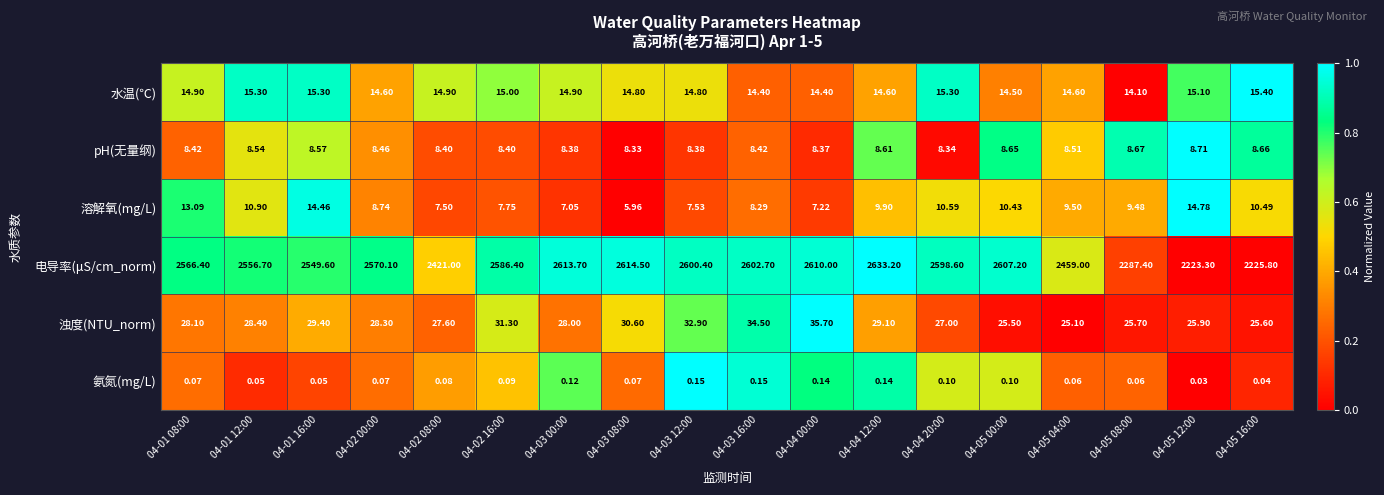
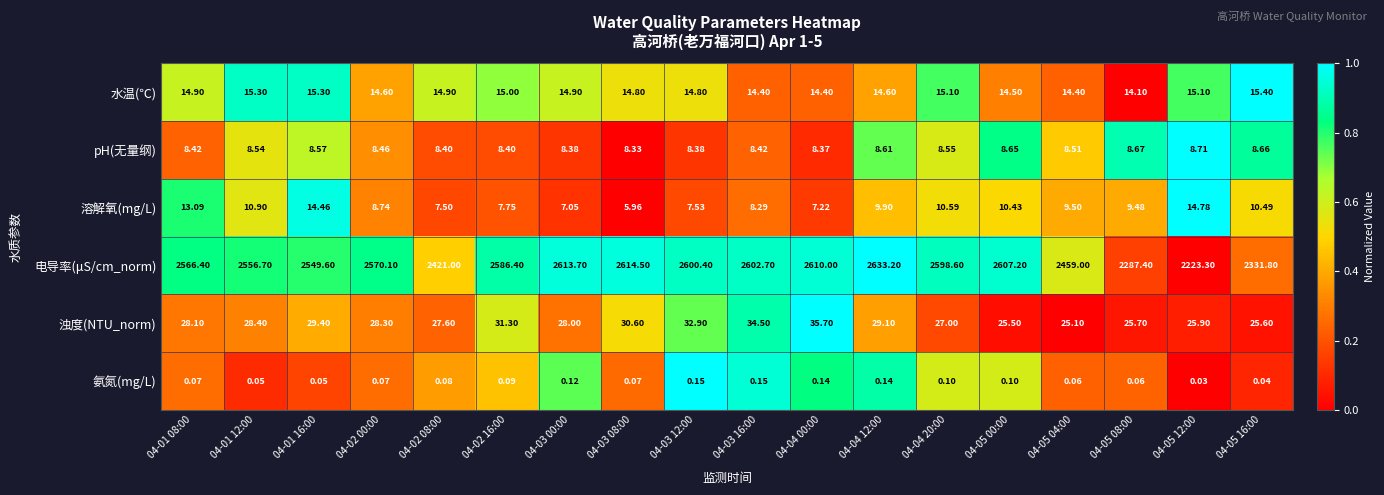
  {
    "水温(℃)": {
      "04-01 08:00": 14.90,
      "04-01 12:00": 15.30,
      "04-01 16:00": 15.30,
      "04-02 00:00": 14.60,
      "04-02 08:00": 14.90,
      "04-02 16:00": 15.00,
      "04-03 00:00": 14.90,
      "04-03 08:00": 14.80,
      "04-03 12:00": 14.80,
      "04-03 16:00": 14.40,
      "04-04 00:00": 14.40,
      "04-04 12:00": 14.60,
-     "04-04 20:00": 15.30,
+     "04-04 20:00": 15.10,
      "04-05 00:00": 14.50,
-     "04-05 04:00": 14.60,
+     "04-05 04:00": 14.40,
      "04-05 08:00": 14.10,
      "04-05 12:00": 15.10,
      "04-05 16:00": 15.40
    },
    "pH(无量纲)": {
      "04-01 08:00": 8.42,
      "04-01 12:00": 8.54,
      "04-01 16:00": 8.57,
      "04-02 00:00": 8.46,
      "04-02 08:00": 8.40,
      "04-02 16:00": 8.40,
      "04-03 00:00": 8.38,
      "04-03 08:00": 8.33,
      "04-03 12:00": 8.38,
      "04-03 16:00": 8.42,
      "04-04 00:00": 8.37,
      "04-04 12:00": 8.61,
-     "04-04 20:00": 8.34,
+     "04-04 20:00": 8.55,
      "04-05 00:00": 8.65,
      "04-05 04:00": 8.51,
      "04-05 08:00": 8.67,
      "04-05 12:00": 8.71,
      "04-05 16:00": 8.66
    },
    "溶解氧(mg/L)": {
      "04-01 08:00": 13.09,
      "04-01 12:00": 10.90,
      "04-01 16:00": 14.46,
      "04-02 00:00": 8.74,
      "04-02 08:00": 7.50,
      "04-02 16:00": 7.75,
      "04-03 00:00": 7.05,
      "04-03 08:00": 5.96,
      "04-03 12:00": 7.53,
      "04-03 16:00": 8.29,
      "04-04 00:00": 7.22,
      "04-04 12:00": 9.90,
      "04-04 20:00": 10.59,
      "04-05 00:00": 10.43,
      "04-05 04:00": 9.50,
      "04-05 08:00": 9.48,
      "04-05 12:00": 14.78,
      "04-05 16:00": 10.49
    },
    "电导率(μS/cm_norm)": {
      "04-01 08:00": 2566.40,
      "04-01 12:00": 2556.70,
      "04-01 16:00": 2549.60,
      "04-02 00:00": 2570.10,
      "04-02 08:00": 2421.00,
      "04-02 16:00": 2586.40,
      "04-03 00:00": 2613.70,
      "04-03 08:00": 2614.50,
      "04-03 12:00": 2600.40,
      "04-03 16:00": 2602.70,
      "04-04 00:00": 2610.00,
      "04-04 12:00": 2633.20,
      "04-04 20:00": 2598.60,
      "04-05 00:00": 2607.20,
      "04-05 04:00": 2459.00,
      "04-05 08:00": 2287.40,
      "04-05 12:00": 2223.30,
-     "04-05 16:00": 2225.80
+     "04-05 16:00": 2331.80
    },
    "浊度(NTU_norm)": {
      "04-01 08:00": 28.10,
      "04-01 12:00": 28.40,
      "04-01 16:00": 29.40,
      "04-02 00:00": 28.30,
      "04-02 08:00": 27.60,
      "04-02 16:00": 31.30,
      "04-03 00:00": 28.00,
      "04-03 08:00": 30.60,
      "04-03 12:00": 32.90,
      "04-03 16:00": 34.50,
      "04-04 00:00": 35.70,
      "04-04 12:00": 29.10,
      "04-04 20:00": 27.00,
      "04-05 00:00": 25.50,
      "04-05 04:00": 25.10,
      "04-05 08:00": 25.70,
      "04-05 12:00": 25.90,
      "04-05 16:00": 25.60
    },
    "氨氮(mg/L)": {
      "04-01 08:00": 0.07,
      "04-01 12:00": 0.05,
      "04-01 16:00": 0.05,
      "04-02 00:00": 0.07,
      "04-02 08:00": 0.08,
      "04-02 16:00": 0.09,
      "04-03 00:00": 0.12,
      "04-03 08:00": 0.07,
      "04-03 12:00": 0.15,
      "04-03 16:00": 0.15,
      "04-04 00:00": 0.14,
      "04-04 12:00": 0.14,
      "04-04 20:00": 0.10,
      "04-05 00:00": 0.10,
      "04-05 04:00": 0.06,
      "04-05 08:00": 0.06,
      "04-05 12:00": 0.03,
      "04-05 16:00": 0.04
    }
  }
